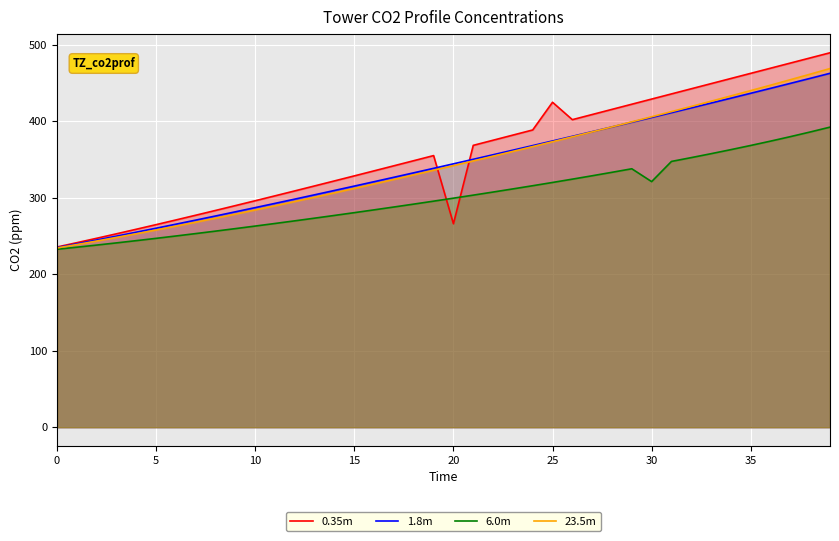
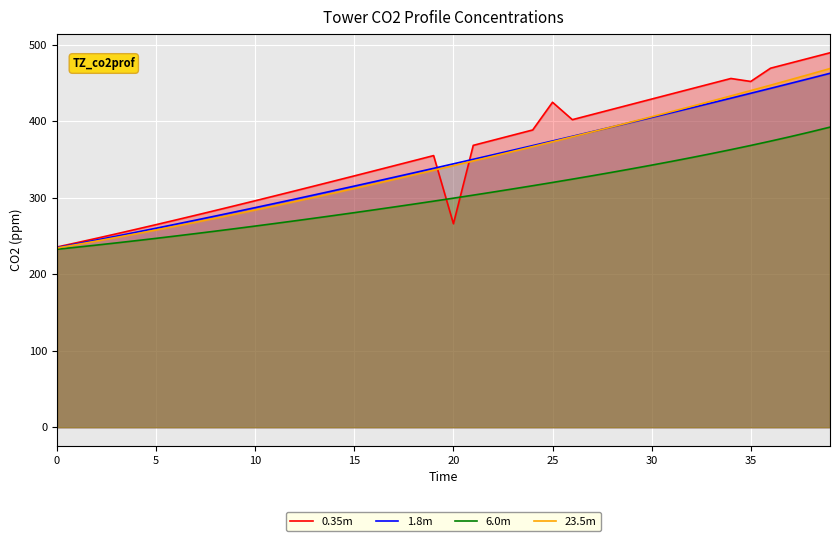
  {
    "0.35m": {
      "5": 260,
      "10": 300,
      "15": 330,
      "20": 270,
      "25": 420,
      "30": 430,
-     "35": 460
+     "35": 450
    },
    "1.8m": {
      "35": 440
    },
    "6.0m": {
      "5": 250,
      "10": 260,
      "15": 280,
      "20": 300,
      "25": 320,
-     "30": 320,
+     "30": 340,
      "35": 370
    },
    "23.5m": {
      "35": 440
    }
  }
